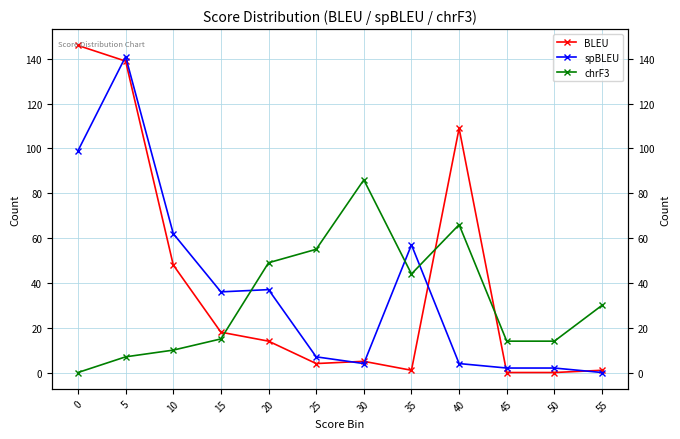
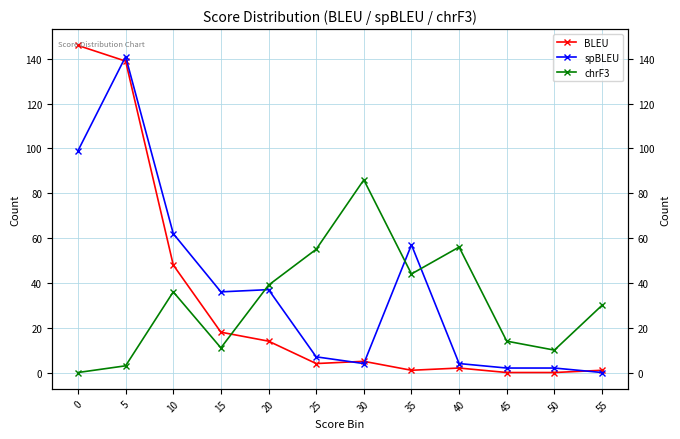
  {
    "BLEU": {
      "0": 146,
      "5": 139,
      "10": 48,
      "15": 18,
      "20": 14,
      "25": 4,
      "35": 1,
-     "40": 109,
+     "40": 2,
      "45": 0,
      "50": 0
    },
    "spBLEU": {
      "0": 99,
      "5": 141,
      "10": 62,
      "15": 36,
      "20": 37,
      "25": 7,
      "35": 57,
      "40": 4,
      "45": 2,
      "50": 2
    },
    "chrF3": {
      "0": 0,
-     "5": 7,
-     "10": 10,
-     "15": 15,
-     "20": 49,
+     "5": 3,
+     "10": 36,
+     "15": 11,
+     "20": 39,
      "25": 55,
      "30": 86,
      "35": 44,
-     "40": 66,
+     "40": 56,
      "45": 14,
-     "50": 14,
+     "50": 10,
      "55": 30
    }
  }
